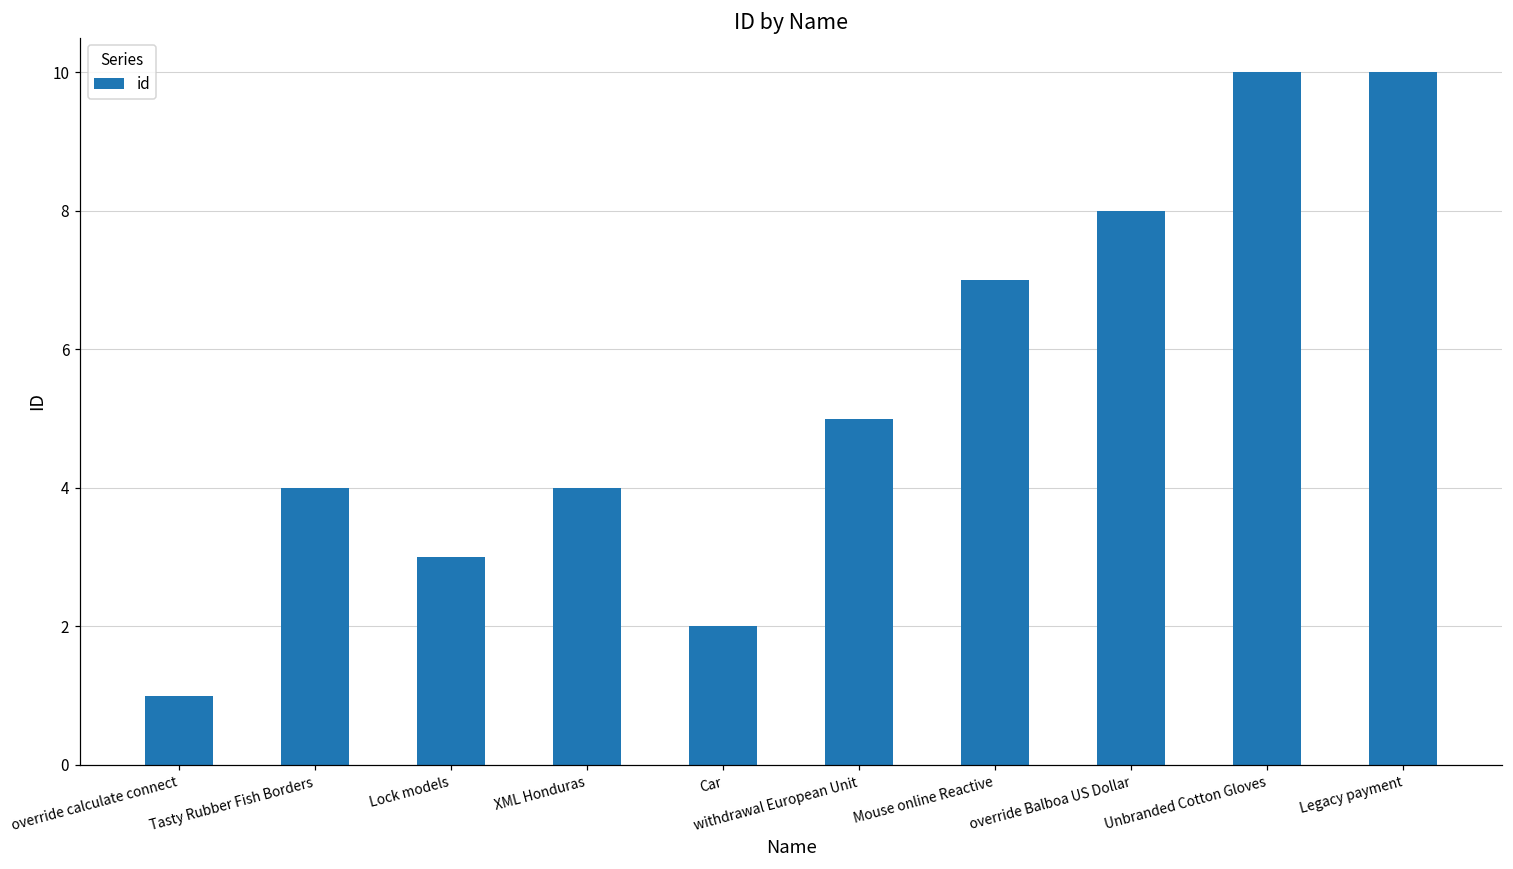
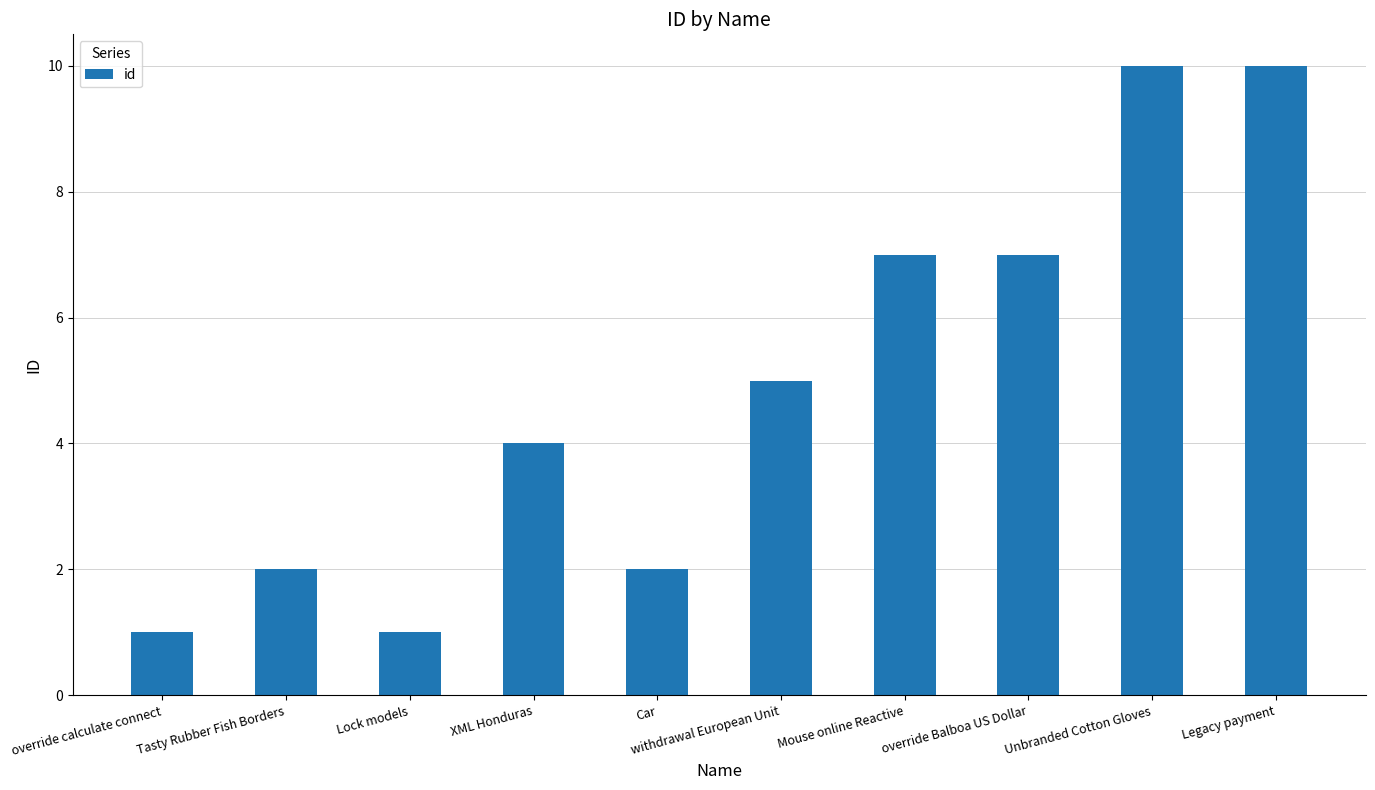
  {
    "override calculate connect": 1,
-   "Tasty Rubber Fish Borders": 4,
-   "Lock models": 3,
+   "Tasty Rubber Fish Borders": 2,
+   "Lock models": 1,
    "XML Honduras": 4,
    "Car": 2,
    "withdrawal European Unit": 5,
    "Mouse online Reactive": 7,
-   "override Balboa US Dollar": 8,
+   "override Balboa US Dollar": 7,
    "Unbranded Cotton Gloves": 10,
    "Legacy payment": 10
  }
